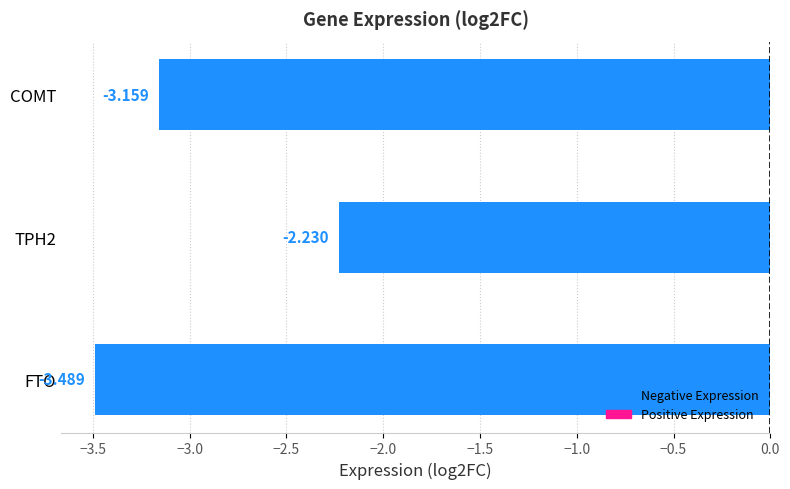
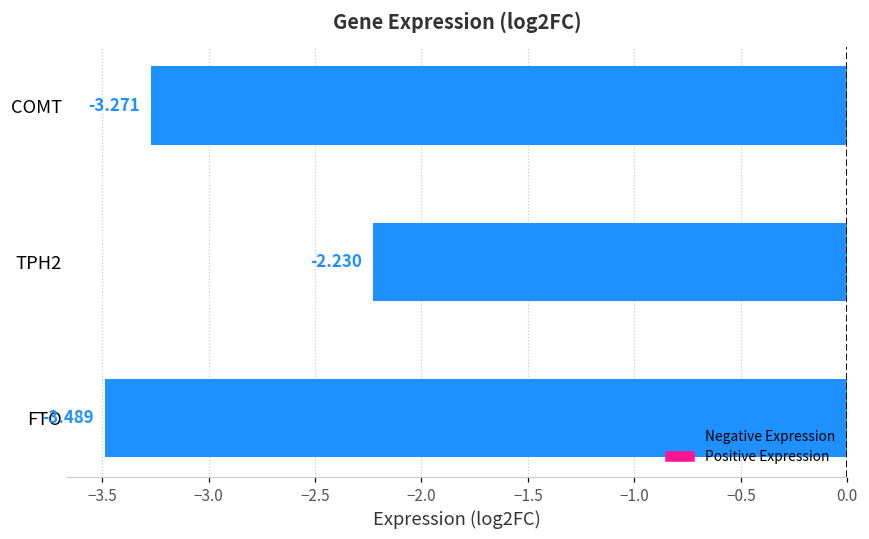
  {
-   "COMT": -3.159,
+   "COMT": -3.271,
    "TPH2": -2.230,
    "FTO": -3.489
  }
